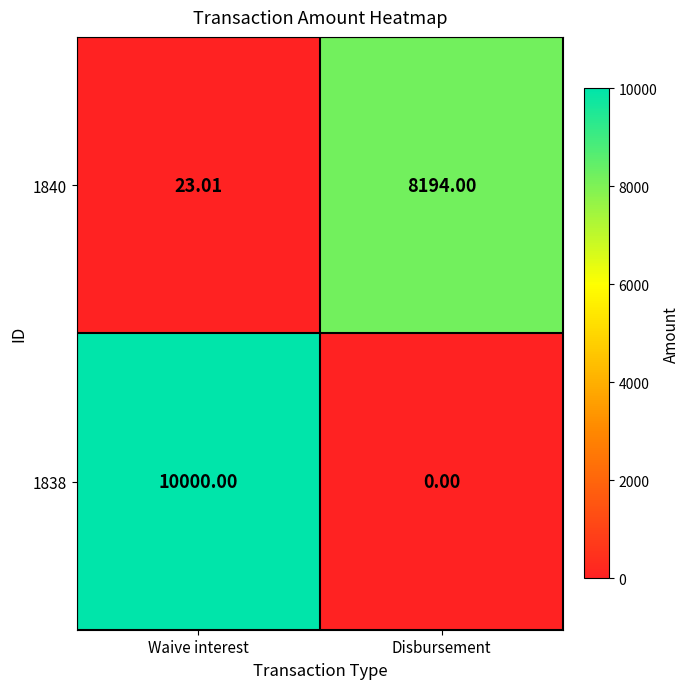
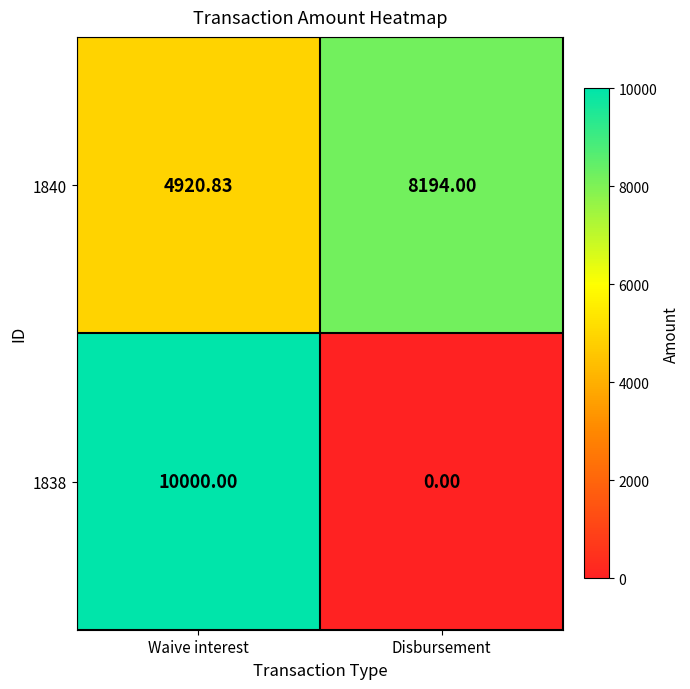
  {
    "1840": {
-     "Waive interest": 23.01,
+     "Waive interest": 4920.83,
      "Disbursement": 8194.00
    },
    "1838": {
      "Waive interest": 10000.00,
      "Disbursement": 0.00
    }
  }
